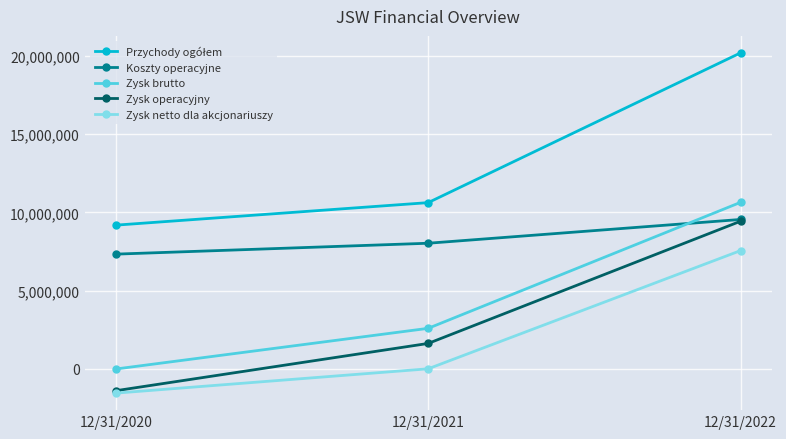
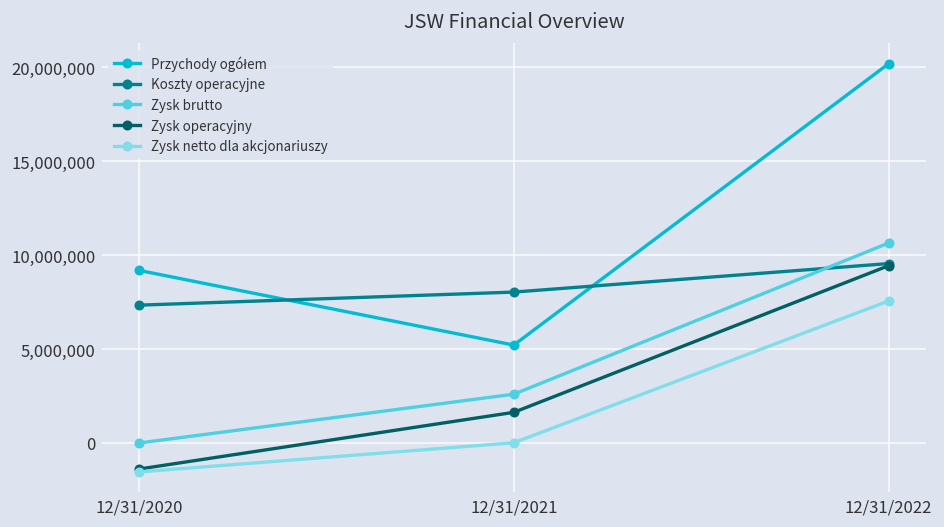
  {
    "Przychody ogółem": {
      "12/31/2020": "9,200,000",
-     "12/31/2021": "10,600,000",
+     "12/31/2021": "5,200,000",
      "12/31/2022": "20,200,000"
    }
  }
